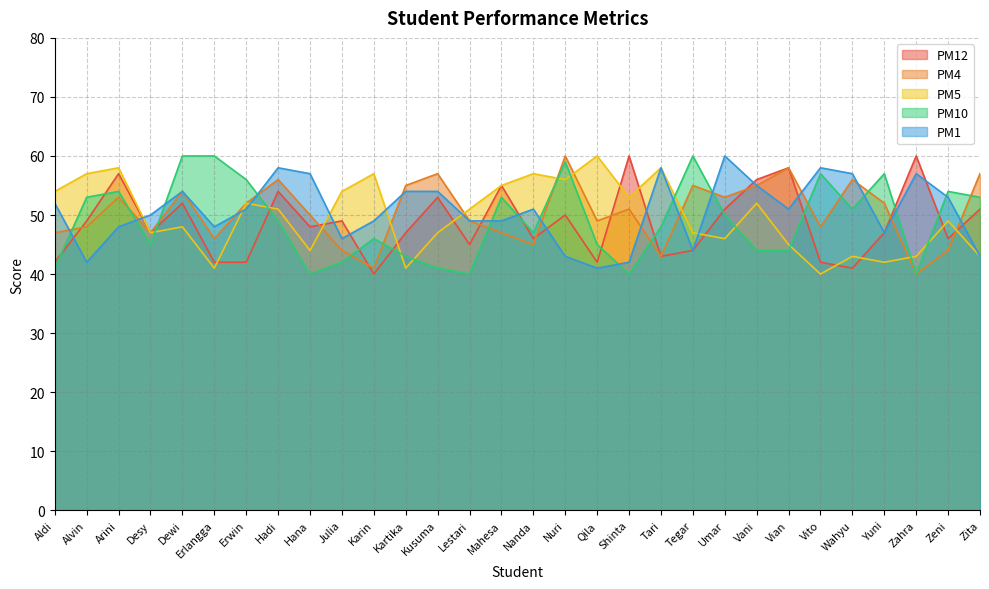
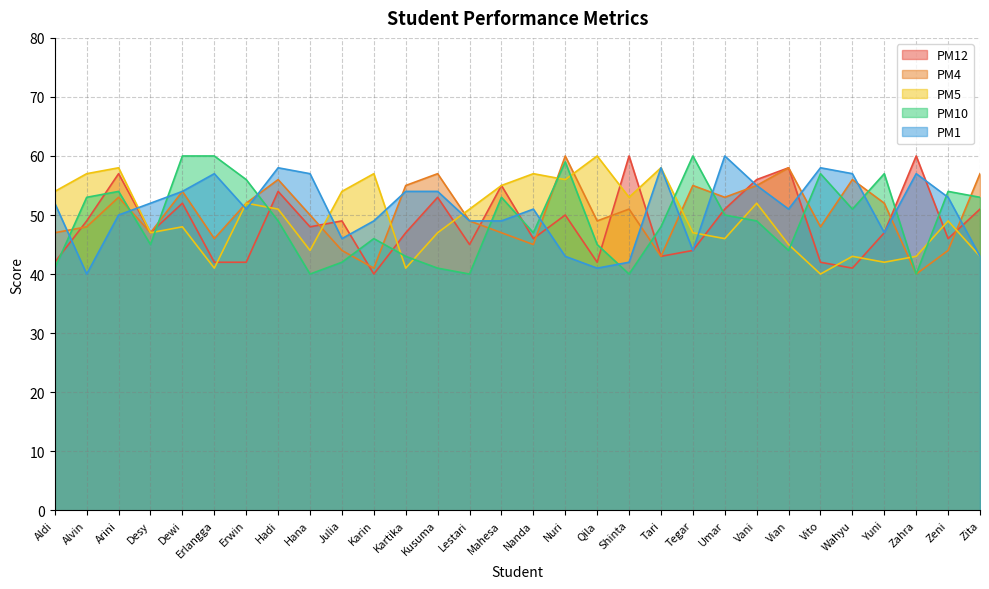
  {
    "PM10": {
      "Aldi": 41,
      "Alvin": 53,
      "Arini": 54,
      "Desy": 45,
      "Dewi": 60,
      "Erlangga": 60,
      "Erwin": 56,
      "Hadi": 49,
      "Hana": 40,
      "Julia": 42,
      "Karin": 46,
      "Kartika": 43,
      "Kusuma": 41,
      "Lestari": 40,
      "Mahesa": 53,
      "Nanda": 47,
      "Nuri": 59,
      "Qila": 45,
      "Shinta": 40,
      "Tari": 48,
      "Tegar": 60,
      "Umar": 50,
-     "Vani": 44,
+     "Vani": 49,
      "Vian": 44,
      "Vito": 57,
      "Wahyu": 51,
      "Yuni": 57,
      "Zeni": 54,
      "Zita": 53
    },
    "PM1": {
      "Aldi": 52,
-     "Alvin": 42,
-     "Arini": 48,
-     "Desy": 50,
-     "Erlangga": 48,
+     "Alvin": 40,
+     "Arini": 50,
+     "Desy": 52,
+     "Erlangga": 57,
      "Erwin": 51,
      "Hadi": 58,
      "Hana": 57,
      "Julia": 46,
      "Karin": 49,
      "Kartika": 54,
      "Kusuma": 54,
      "Mahesa": 49,
      "Nanda": 51,
      "Nuri": 43,
      "Qila": 41,
      "Shinta": 42,
      "Umar": 60,
      "Vian": 51,
      "Vito": 58,
      "Wahyu": 57,
      "Zahra": 57,
      "Zeni": 53
    }
  }
